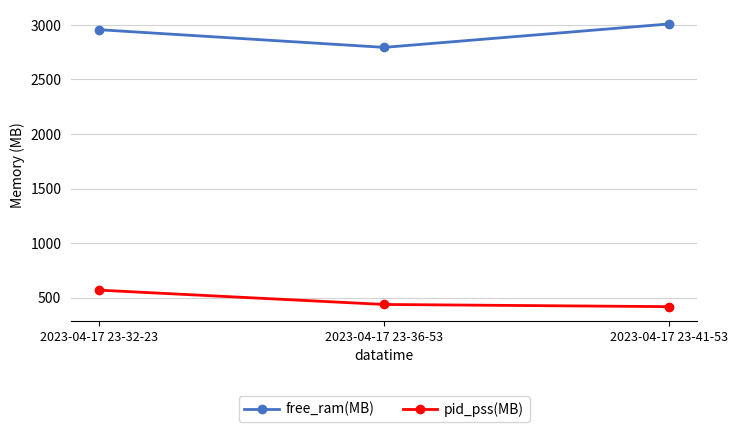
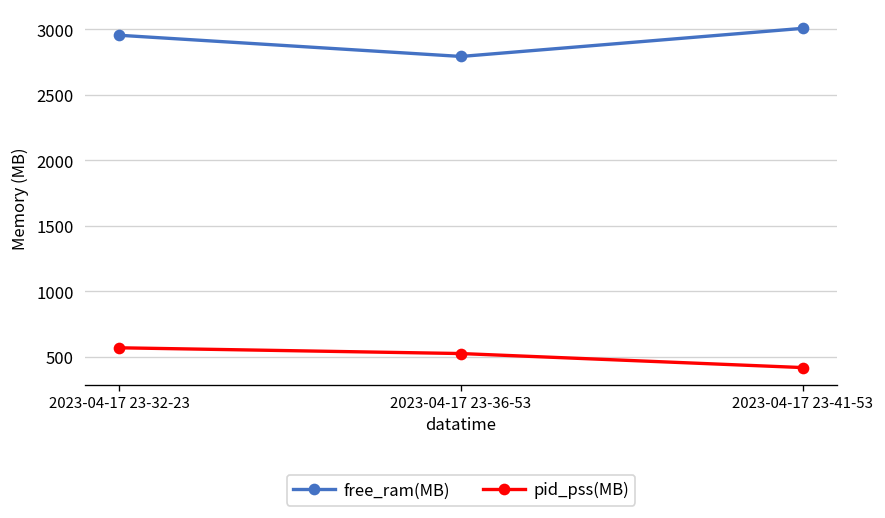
  {
    "free_ram(MB)": {
      "2023-04-17 23-32-23": 2960,
      "2023-04-17 23-36-53": 2790,
      "2023-04-17 23-41-53": 3010
    },
    "pid_pss(MB)": {
      "2023-04-17 23-32-23": 570,
-     "2023-04-17 23-36-53": 440,
+     "2023-04-17 23-36-53": 530,
      "2023-04-17 23-41-53": 420
    }
  }
